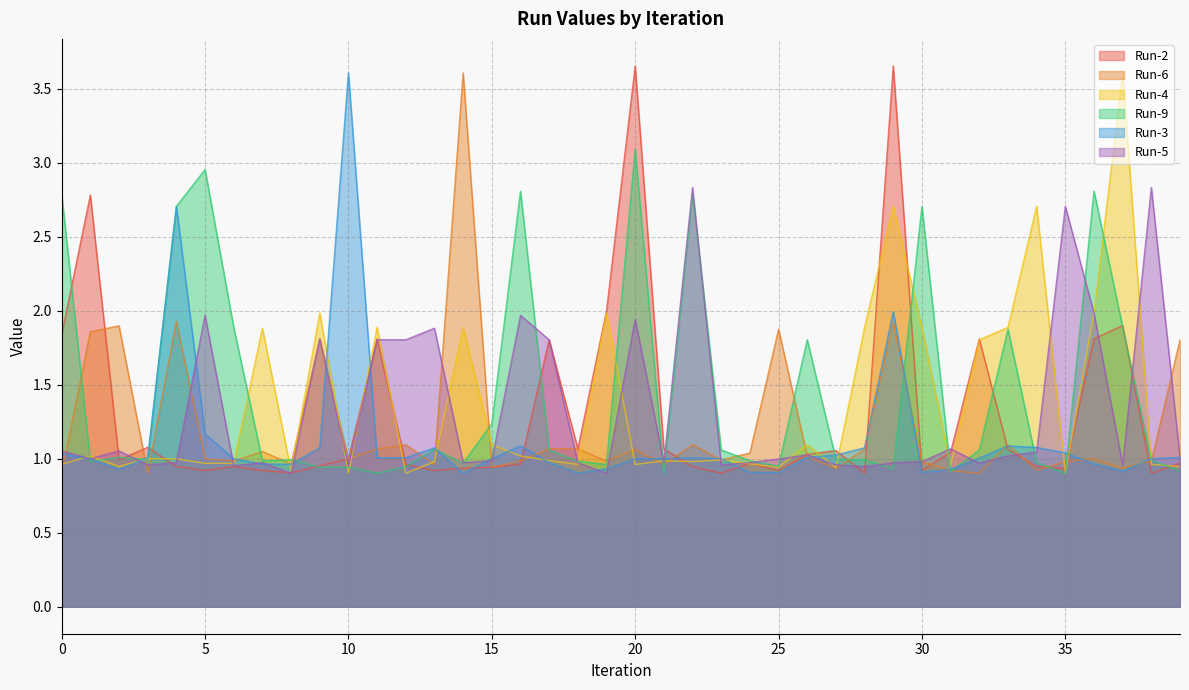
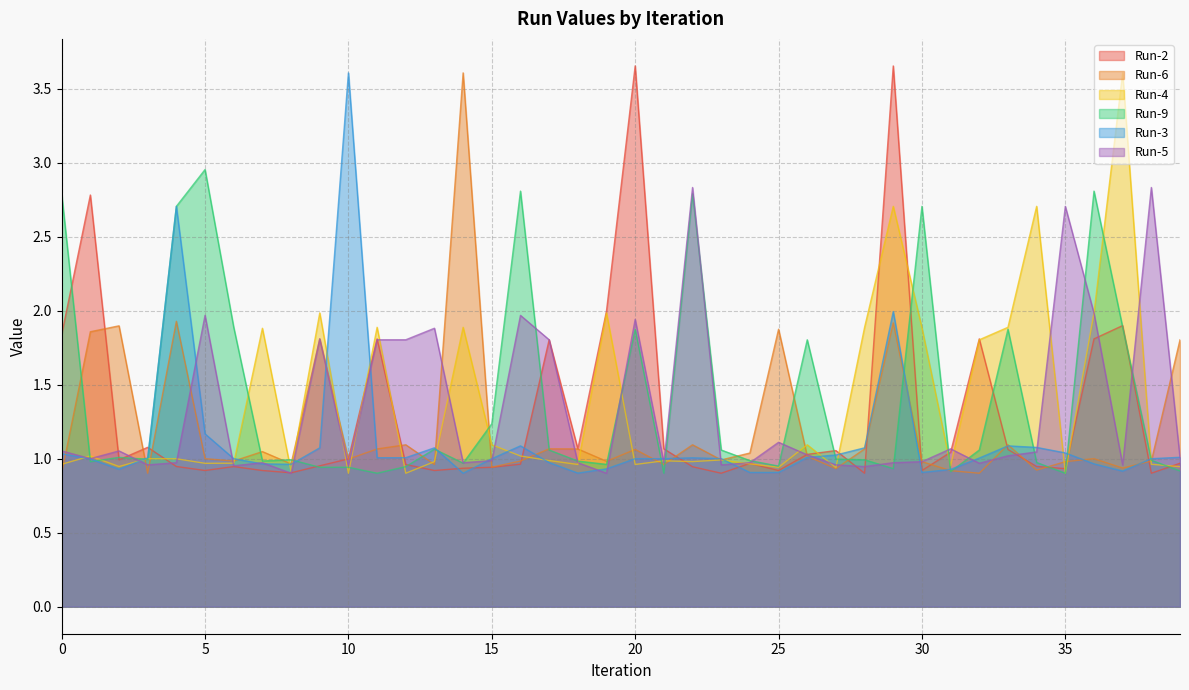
  {
    "Run-9": {
      "0": 2.79,
      "5": 2.95,
      "15": 1.24,
-     "20": 3.09,
+     "20": 1.88,
      "30": 2.71
    },
    "Run-3": {
      "0": 1.03,
      "5": 1.17,
      "10": 3.61,
      "20": 1.00,
      "35": 1.04
    },
    "Run-5": {
      "0": 1.05,
      "5": 1.97,
      "20": 1.94,
-     "25": 1.00,
+     "25": 1.11,
      "35": 2.71
    }
  }
